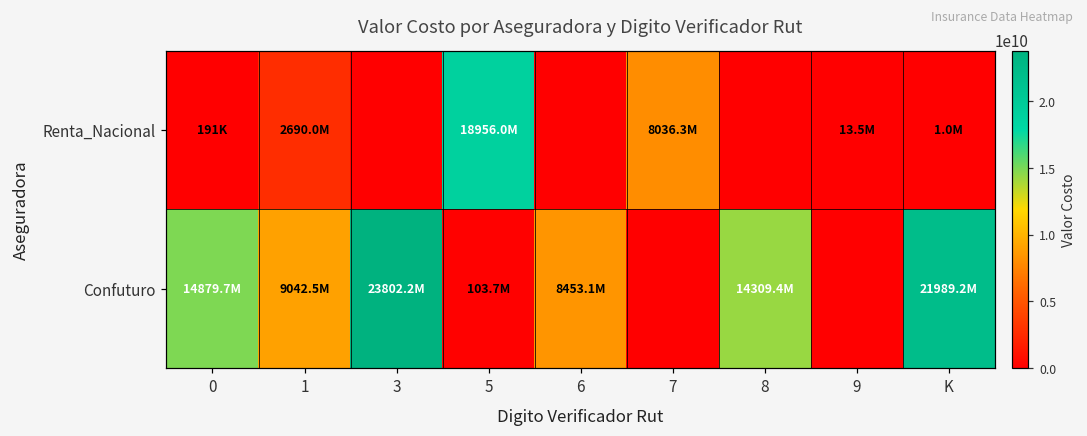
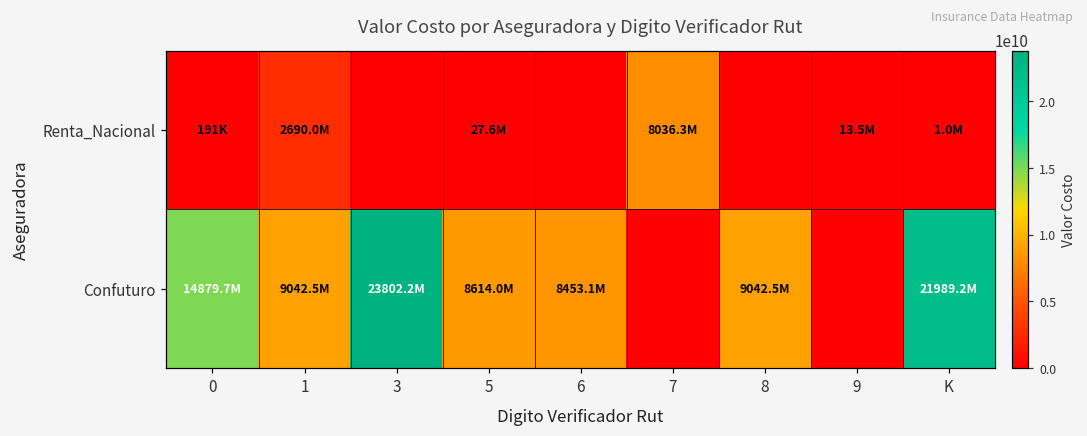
  {
    "Renta_Nacional": {
      "0": "191K",
      "1": "2690.0M",
-     "5": "18956.0M",
+     "5": "27.6M",
      "7": "8036.3M",
      "9": "13.5M",
      "K": "1.0M"
    },
    "Confuturo": {
      "0": "14879.7M",
      "1": "9042.5M",
      "3": "23802.2M",
-     "5": "103.7M",
+     "5": "8614.0M",
      "6": "8453.1M",
-     "8": "14309.4M",
+     "8": "9042.5M",
      "K": "21989.2M"
    }
  }
